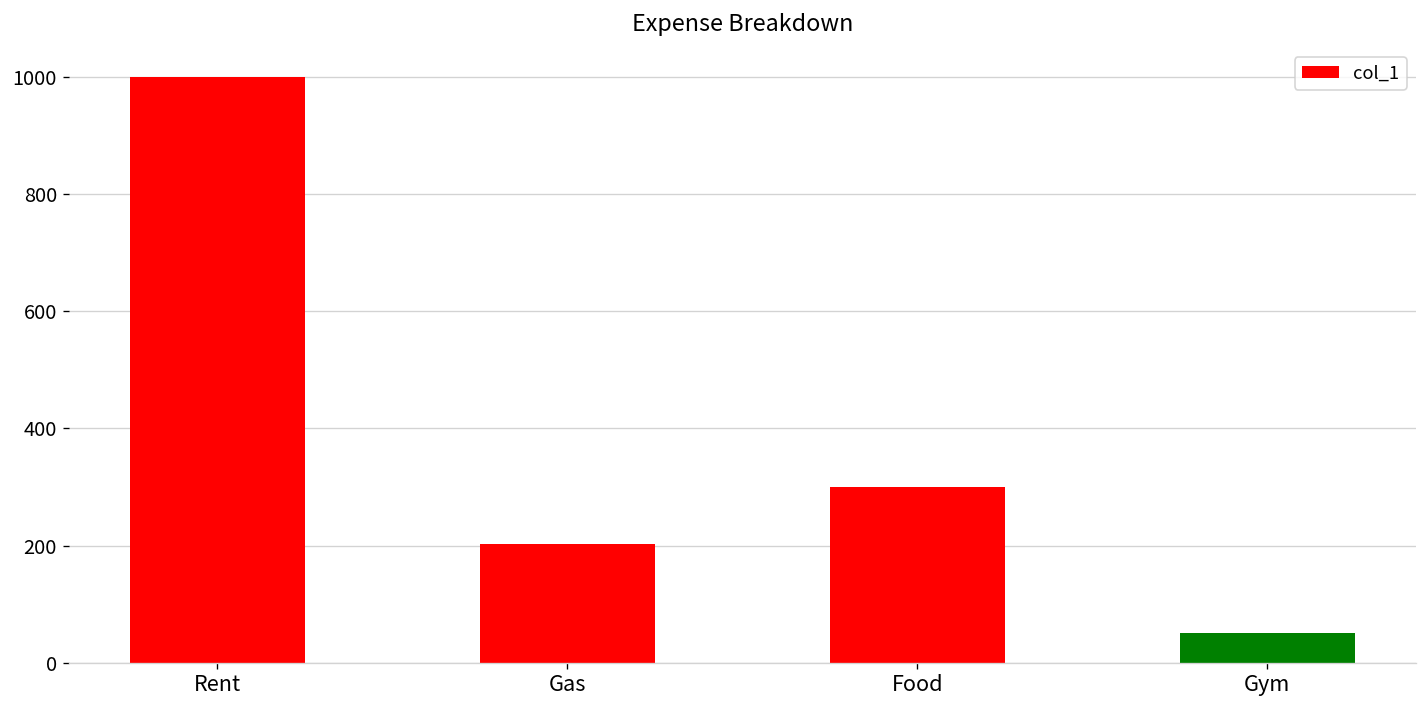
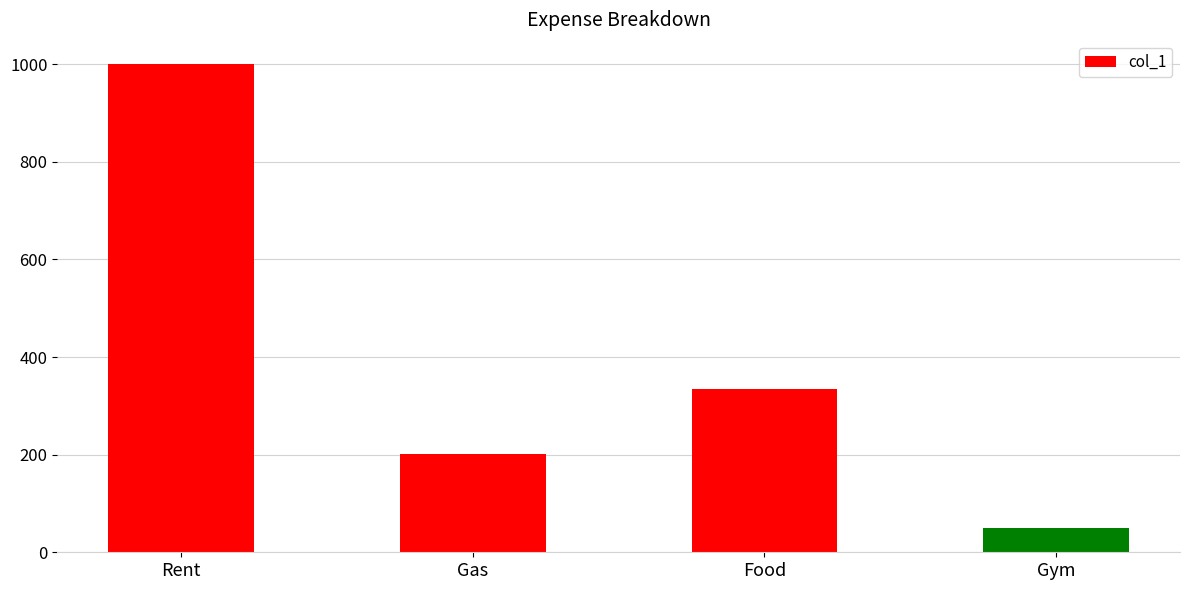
  {
    "Rent": 1000,
    "Gas": 200,
-   "Food": 300,
+   "Food": 330,
    "Gym": 50
  }
